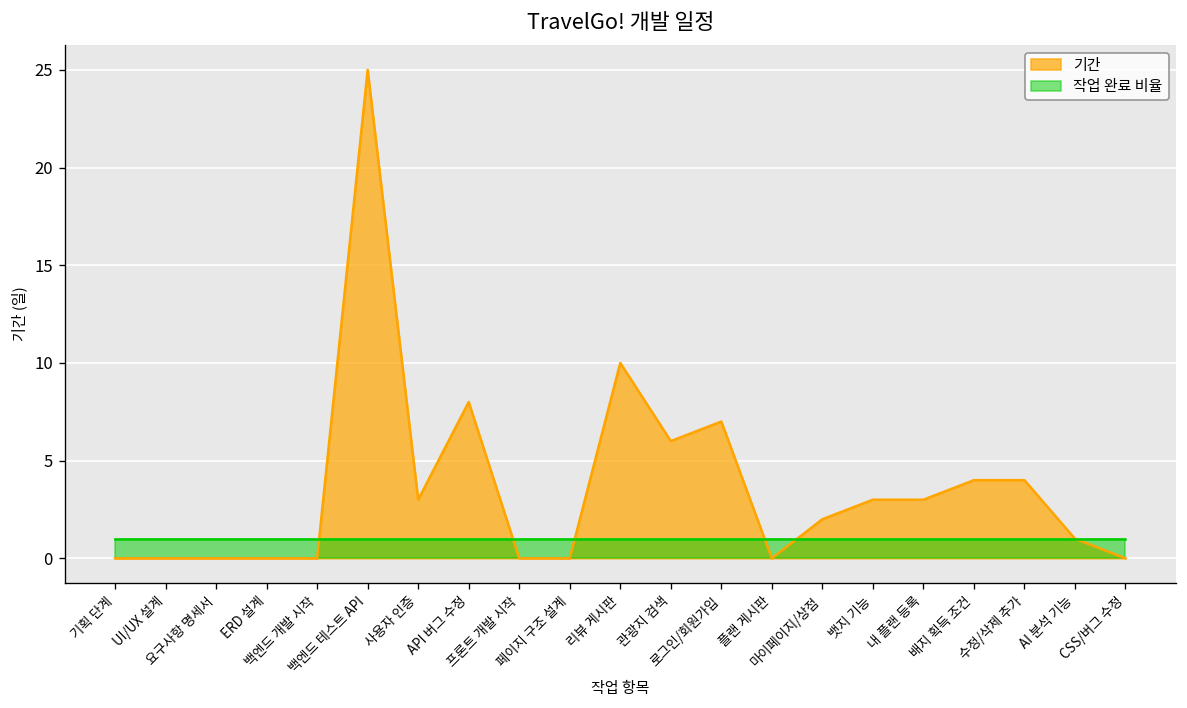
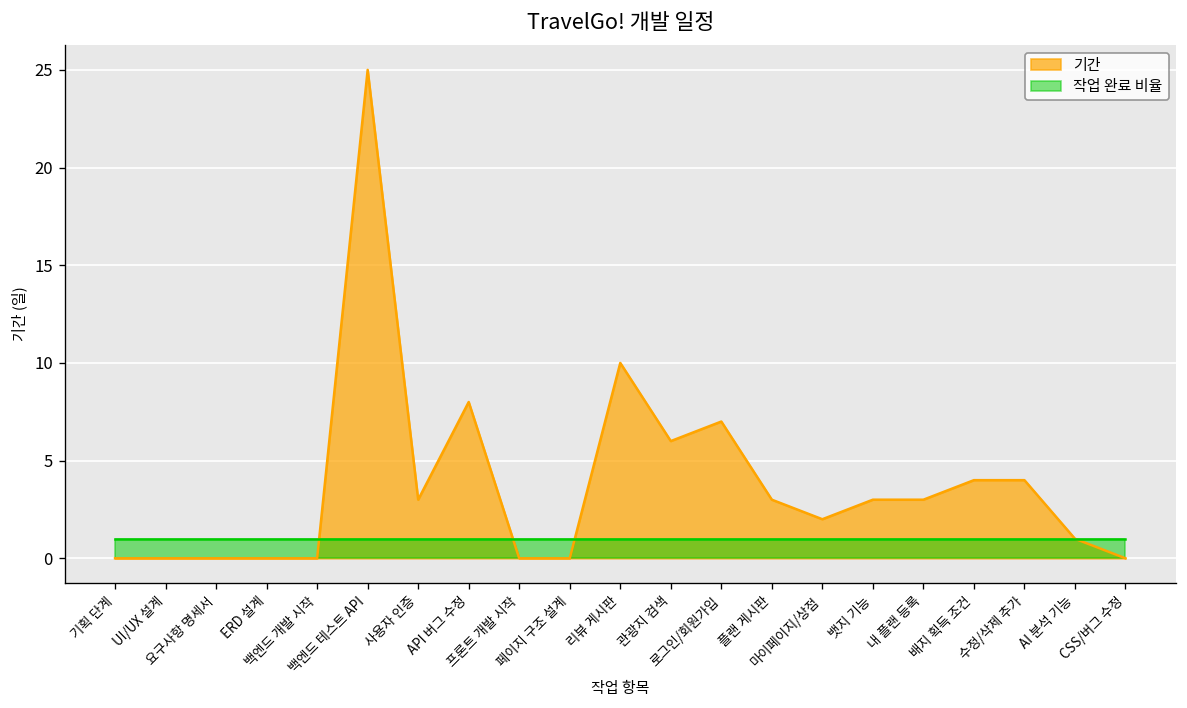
  {
    "기간": {
      "기획 단계": 0,
      "UI/UX 설계": 0,
      "요구사항 명세서": 0,
      "ERD 설계": 0,
      "백엔드 개발 시작": 0,
      "백엔드 테스트 API": 25,
      "사용자 인증": 3,
      "API 버그 수정": 8,
      "프론트 개발 시작": 0,
      "페이지 구조 설계": 0,
      "리뷰 게시판": 10,
      "관광지 검색": 6,
      "로그인/회원가입": 7,
-     "플랜 게시판": 0,
+     "플랜 게시판": 3,
      "마이페이지/상점": 2,
      "뱃지 기능": 3,
      "내 플랜 등록": 3,
      "배지 획득 조건": 4,
      "수정/삭제 추가": 4,
      "CSS/버그 수정": 0
    },
    "작업 완료 비율": {
      "기획 단계": 1,
      "UI/UX 설계": 1,
      "요구사항 명세서": 1,
      "ERD 설계": 1,
      "백엔드 개발 시작": 1,
      "백엔드 테스트 API": 1,
      "사용자 인증": 1,
      "API 버그 수정": 1,
      "프론트 개발 시작": 1,
      "페이지 구조 설계": 1,
      "리뷰 게시판": 1,
      "관광지 검색": 1,
      "로그인/회원가입": 1,
      "플랜 게시판": 1,
      "마이페이지/상점": 1,
      "뱃지 기능": 1,
      "내 플랜 등록": 1,
      "배지 획득 조건": 1,
      "수정/삭제 추가": 1,
      "CSS/버그 수정": 1
    }
  }
